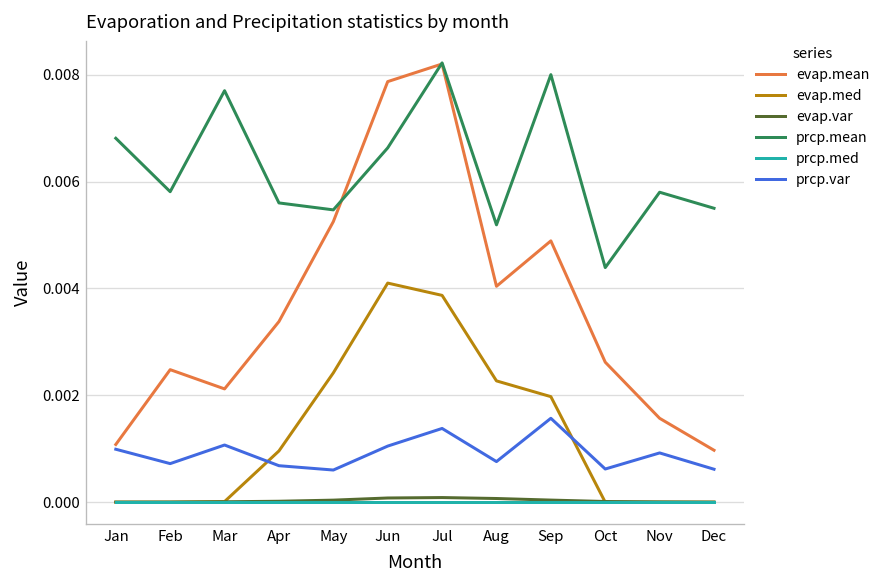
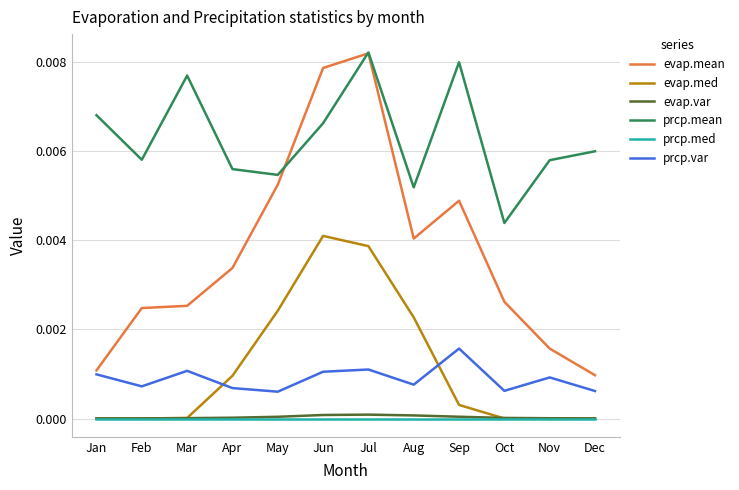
  {
    "evap.mean": {
      "Jan": 0.0011,
      "Feb": 0.0025,
-     "Mar": 0.0021,
+     "Mar": 0.0025,
      "Apr": 0.0034,
      "May": 0.0053,
      "Jun": 0.0079,
      "Aug": 0.0040,
      "Sep": 0.0049,
      "Oct": 0.0026,
      "Nov": 0.0016,
      "Dec": 0.0010
    },
    "evap.med": {
      "Apr": 0.0010,
      "May": 0.0024,
      "Jun": 0.0041,
      "Jul": 0.0039,
      "Aug": 0.0023,
-     "Sep": 0.0020
+     "Sep": 0.0003
    },
    "evap.var": {
      "Jun": 0.0001,
      "Jul": 0.0001,
      "Aug": 0.0001
    },
    "prcp.mean": {
      "Jan": 0.0068,
      "Feb": 0.0058,
      "Mar": 0.0077,
      "Apr": 0.0056,
      "May": 0.0055,
      "Jun": 0.0066,
      "Aug": 0.0052,
      "Sep": 0.0080,
      "Oct": 0.0044,
      "Nov": 0.0058,
-     "Dec": 0.0055
+     "Dec": 0.0060
    },
    "prcp.med": {
      "Jun": 0.0000,
      "Jul": 0.0000,
      "Aug": 0.0000
    },
    "prcp.var": {
      "Jan": 0.0010,
      "Feb": 0.0007,
      "Mar": 0.0011,
      "Apr": 0.0007,
      "May": 0.0006,
      "Jun": 0.0011,
-     "Jul": 0.0014,
+     "Jul": 0.0011,
      "Aug": 0.0008,
      "Sep": 0.0016,
      "Oct": 0.0006,
      "Nov": 0.0009,
      "Dec": 0.0006
    }
  }
